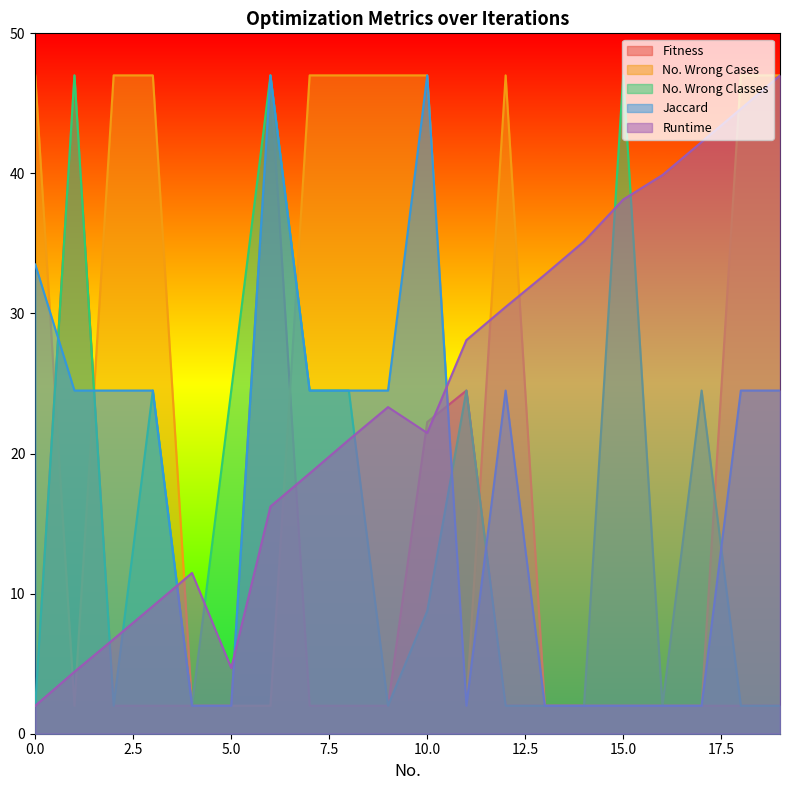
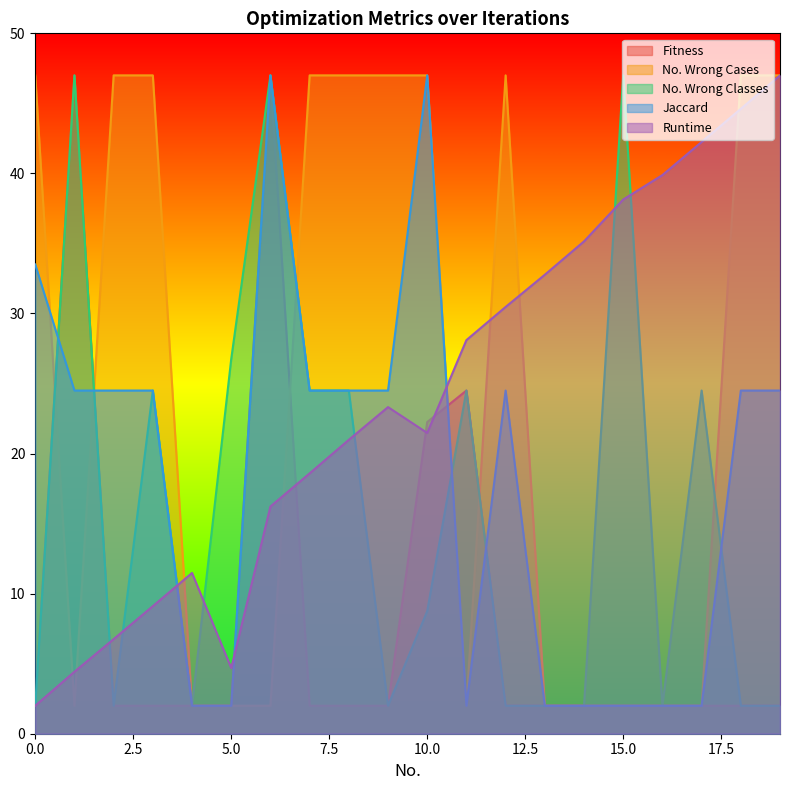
  {
    "Fitness": {
      "10.0": 22.3
    },
    "No. Wrong Cases": {
      "0.0": 47.0
    },
    "No. Wrong Classes": {
-     "5.0": 24.5,
+     "5.0": 26.8,
      "10.0": 8.8
    },
    "Jaccard": {
      "0.0": 33.5
    },
    "Runtime": {
      "5.0": 4.7,
      "10.0": 21.5,
      "15.0": 38.1
    }
  }
